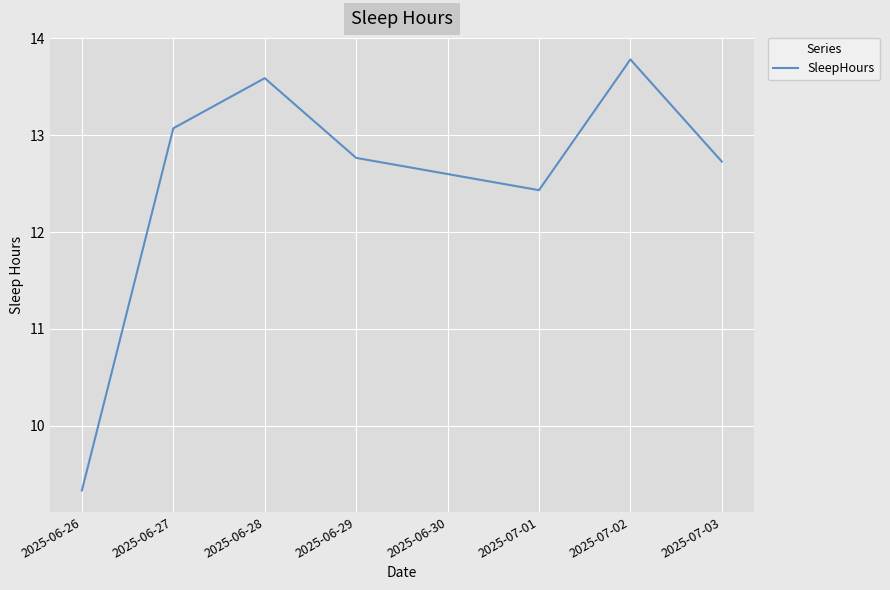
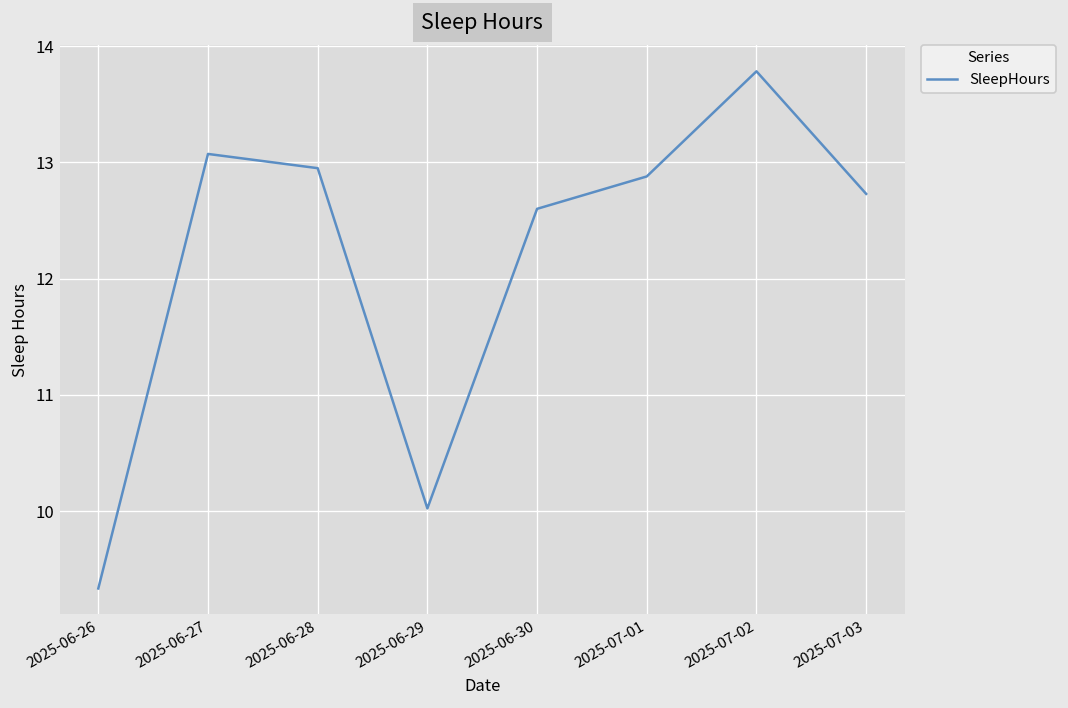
  {
    "2025-06-26": 9.3,
    "2025-06-27": 13.1,
-   "2025-06-28": 13.6,
-   "2025-06-29": 12.8,
+   "2025-06-28": 13.0,
+   "2025-06-29": 10.0,
    "2025-06-30": 12.6,
-   "2025-07-01": 12.4,
+   "2025-07-01": 12.9,
    "2025-07-02": 13.8,
    "2025-07-03": 12.7
  }
